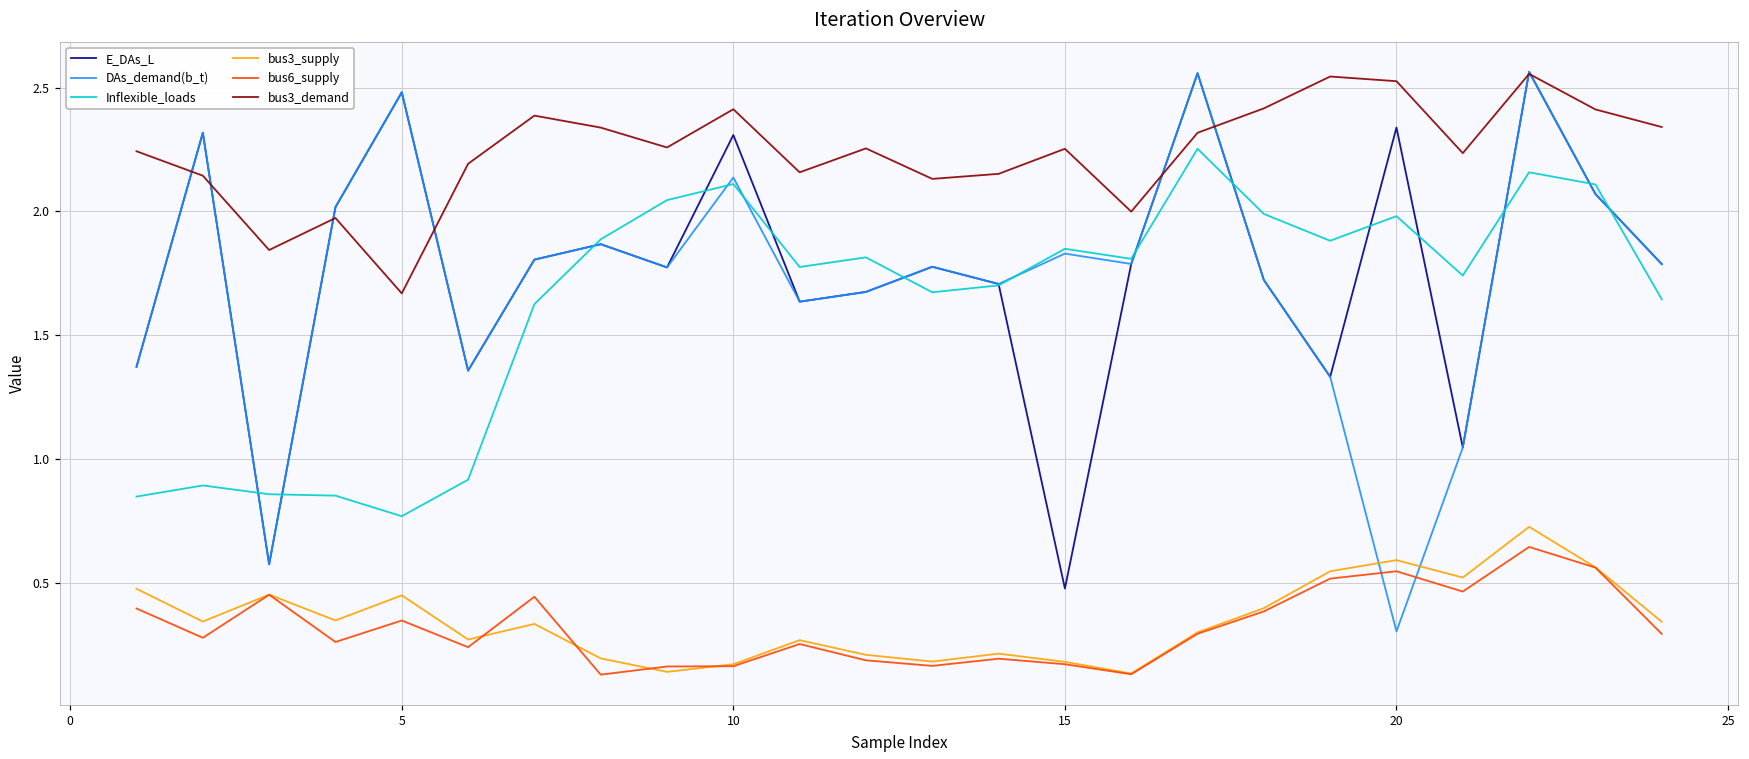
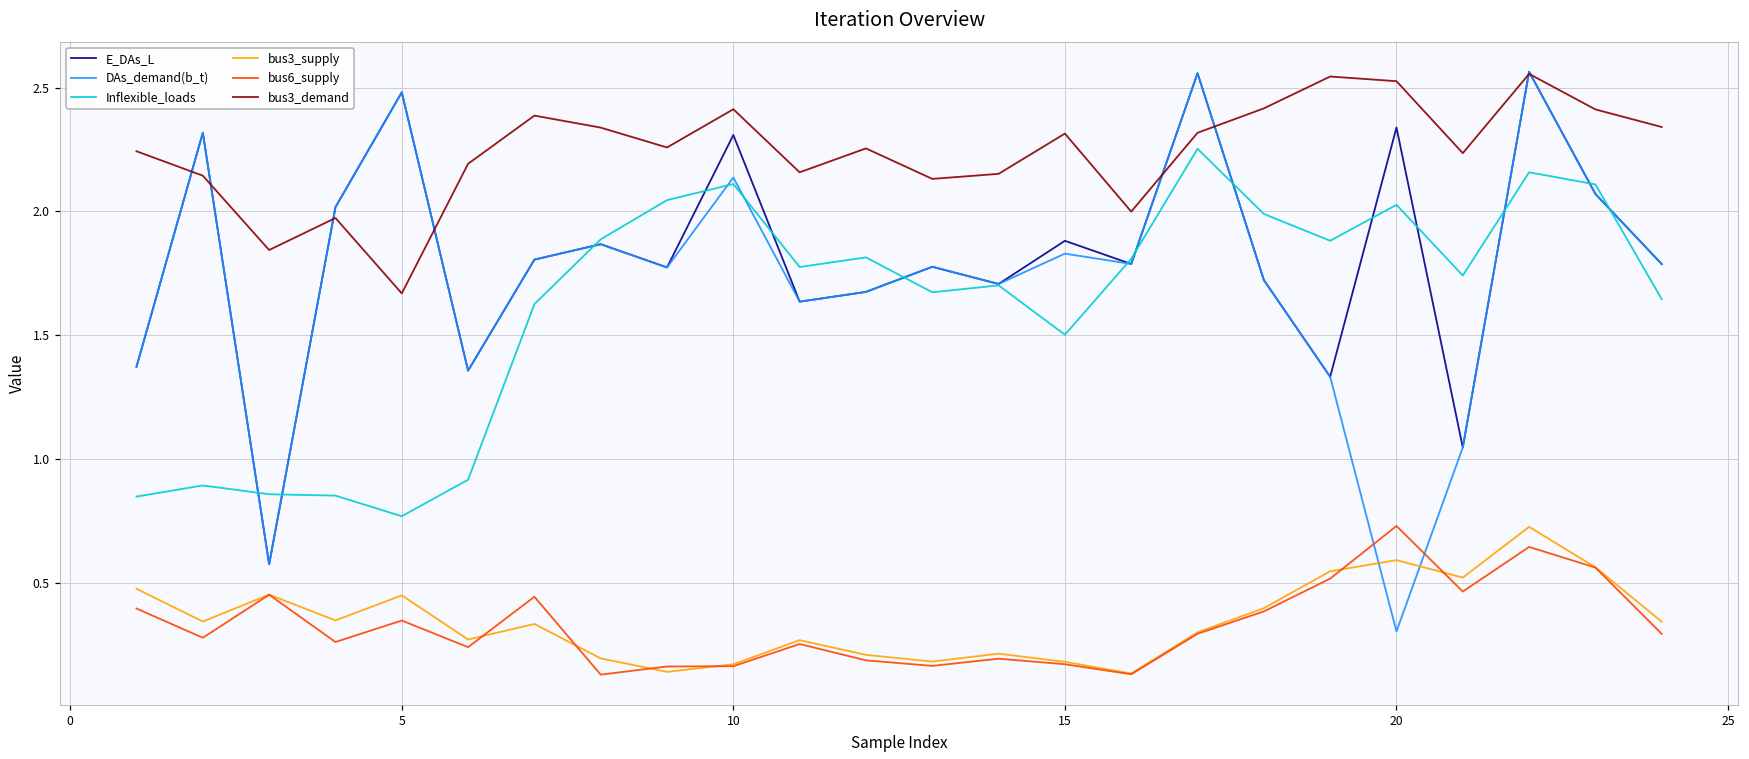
  {
    "E_DAs_L": {
      "10": 2.31,
-     "15": 0.48,
+     "15": 1.88,
      "20": 2.34
    },
    "DAs_demand(b_t)": {
      "10": 2.14,
      "15": 1.83,
      "20": 0.30
    },
    "Inflexible_loads": {
      "5": 0.77,
      "10": 2.11,
-     "15": 1.85,
-     "20": 1.98
+     "15": 1.50,
+     "20": 2.03
    },
    "bus3_supply": {
      "5": 0.45,
      "20": 0.59
    },
    "bus6_supply": {
      "5": 0.35,
-     "20": 0.55
+     "20": 0.73
    },
    "bus3_demand": {
      "5": 1.67,
      "10": 2.41,
-     "15": 2.25,
+     "15": 2.31,
      "20": 2.53
    }
  }
